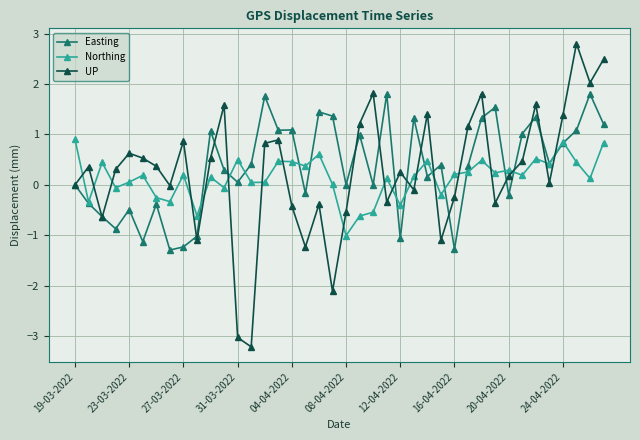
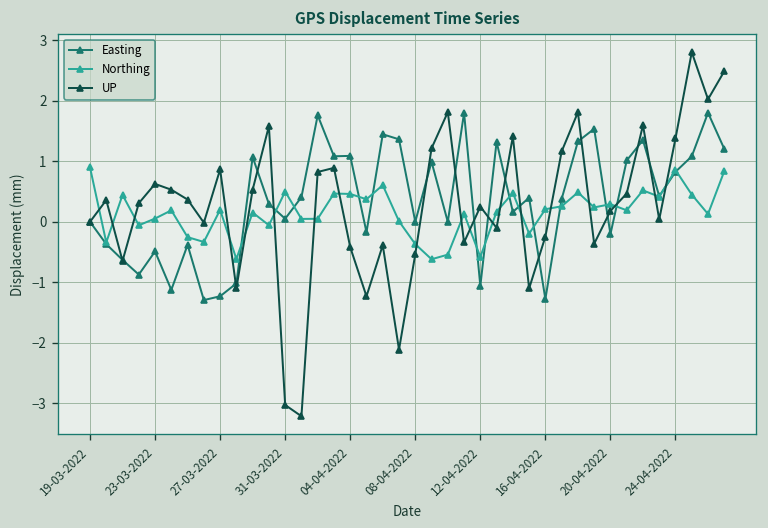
  {
    "Northing": {
      "19-03-2022": 0.9,
      "23-03-2022": 0.1,
      "27-03-2022": 0.2,
      "31-03-2022": 0.5,
      "04-04-2022": 0.5,
-     "08-04-2022": -1.0,
-     "12-04-2022": -0.4,
+     "08-04-2022": -0.4,
+     "12-04-2022": -0.6,
      "16-04-2022": 0.2,
      "20-04-2022": 0.3
    }
  }
